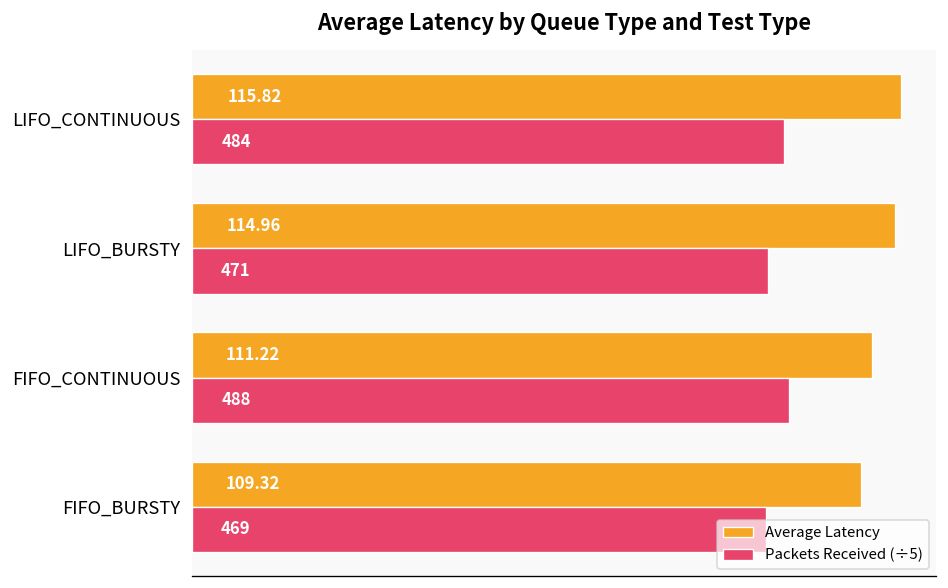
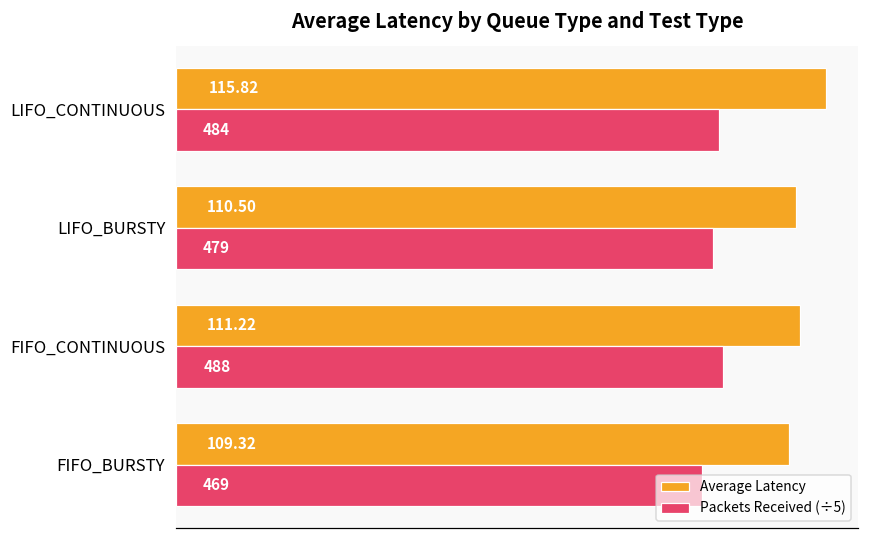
  {
    "Average Latency": {
      "LIFO_CONTINUOUS": 115.82,
-     "LIFO_BURSTY": 114.96,
+     "LIFO_BURSTY": 110.50,
      "FIFO_CONTINUOUS": 111.22,
      "FIFO_BURSTY": 109.32
    },
    "Packets Received (÷5)": {
-     "LIFO_BURSTY": 471
+     "LIFO_BURSTY": 479
    }
  }
